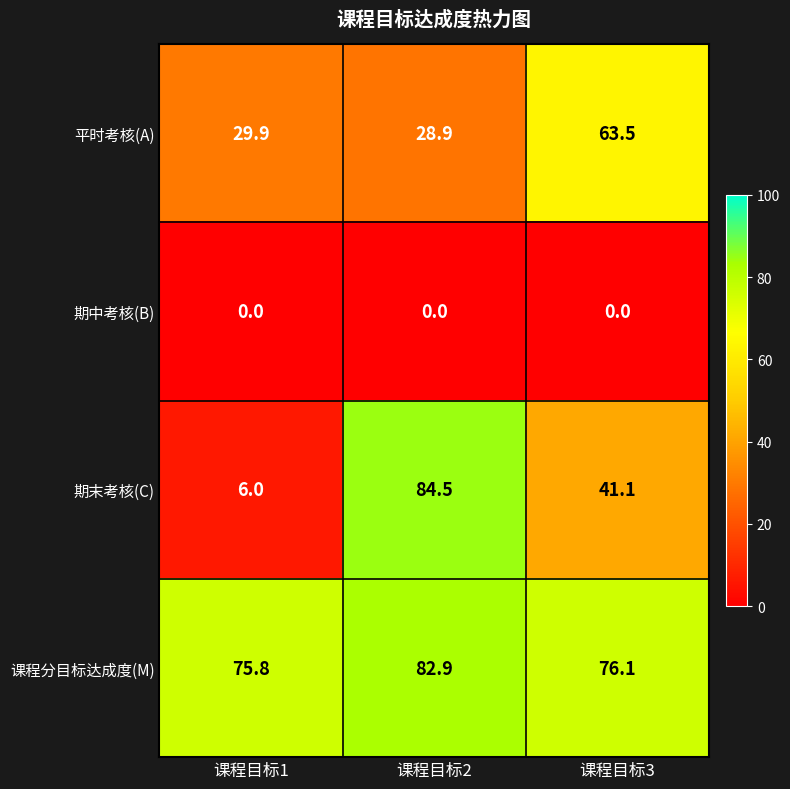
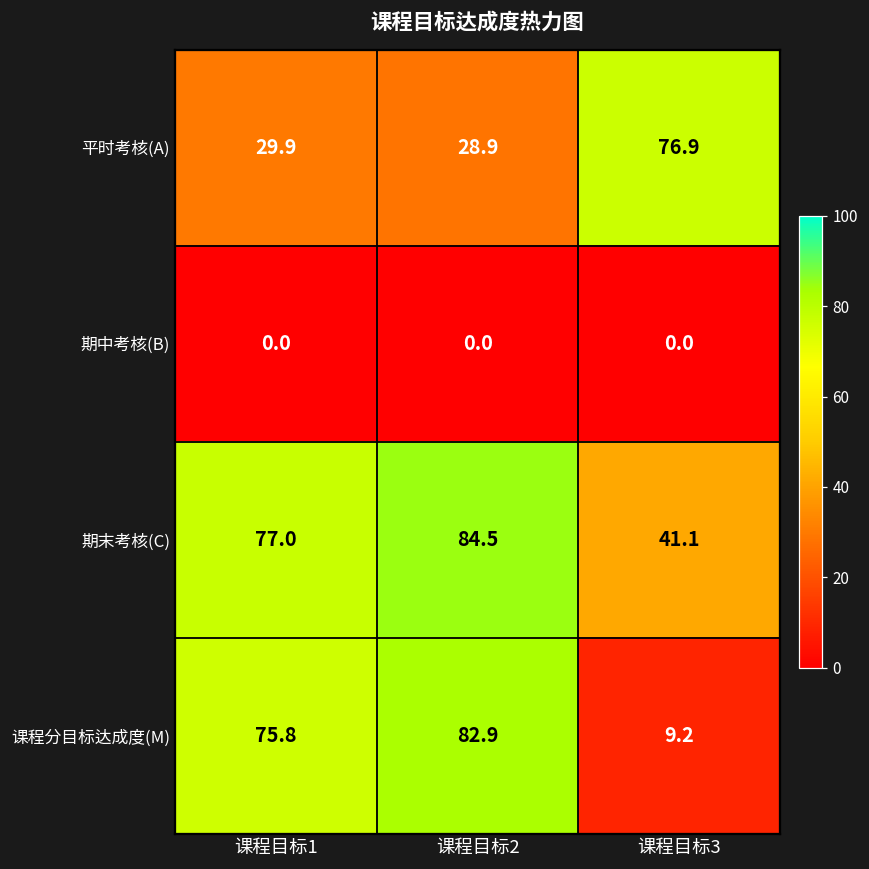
  {
    "平时考核(A)": {
      "课程目标1": 29.9,
      "课程目标2": 28.9,
-     "课程目标3": 63.5
+     "课程目标3": 76.9
    },
    "期中考核(B)": {
      "课程目标1": 0.0,
      "课程目标2": 0.0,
      "课程目标3": 0.0
    },
    "期末考核(C)": {
-     "课程目标1": 6.0,
+     "课程目标1": 77.0,
      "课程目标2": 84.5,
      "课程目标3": 41.1
    },
    "课程分目标达成度(M)": {
      "课程目标1": 75.8,
      "课程目标2": 82.9,
-     "课程目标3": 76.1
+     "课程目标3": 9.2
    }
  }
